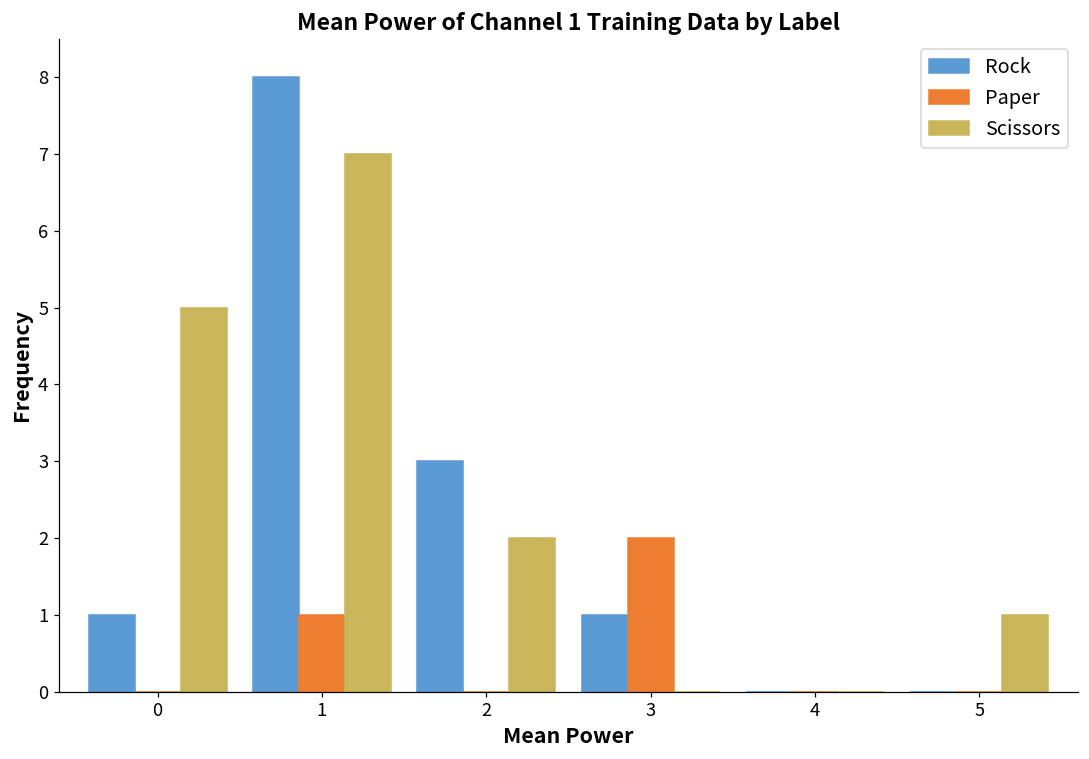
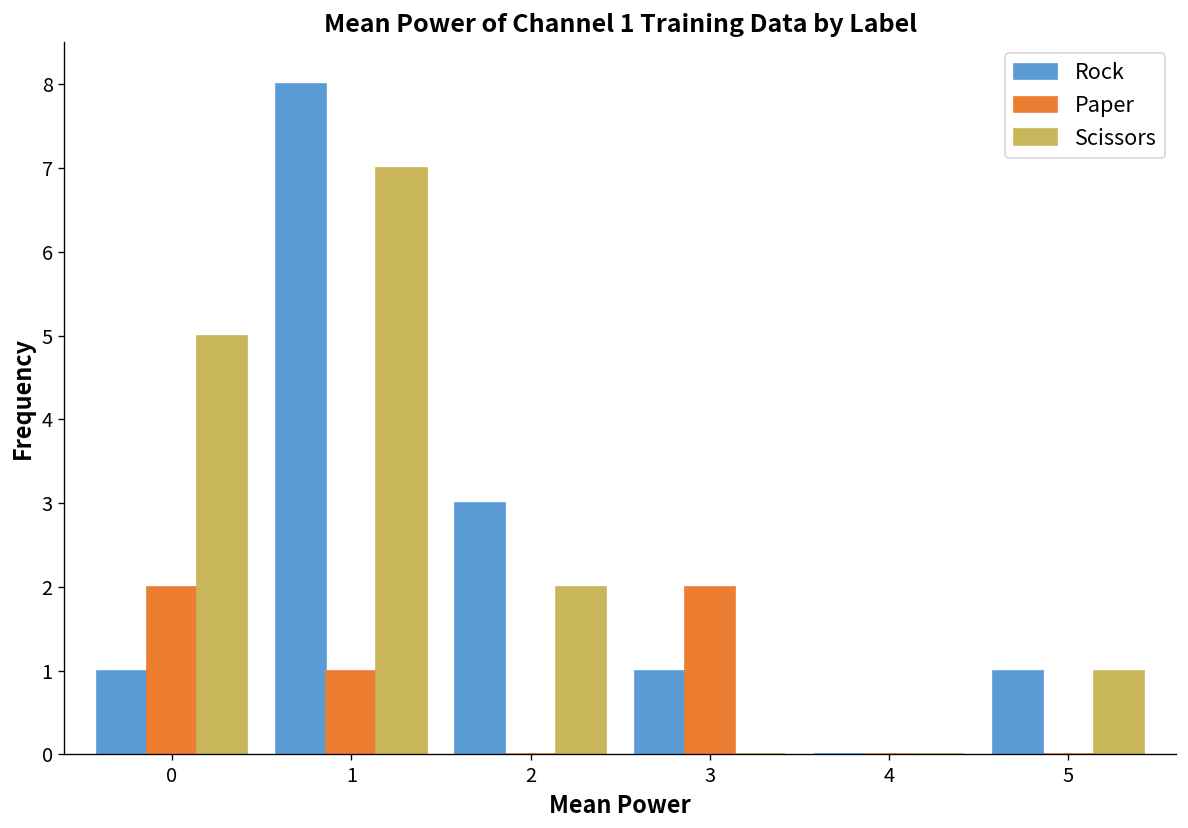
  {
    "Rock": {
      "0": 1,
      "1": 8,
      "2": 3,
      "3": 1,
      "4": 0,
-     "5": 0
+     "5": 1
    },
    "Paper": {
-     "0": 0,
+     "0": 2,
      "1": 1,
      "2": 0,
      "3": 2,
      "4": 0,
      "5": 0
    },
    "Scissors": {
      "0": 5,
      "1": 7,
      "2": 2,
      "3": 0,
      "4": 0,
      "5": 1
    }
  }
